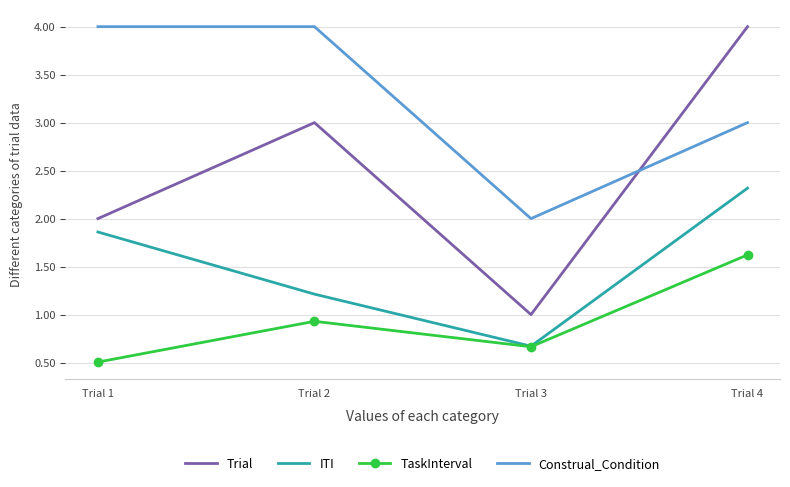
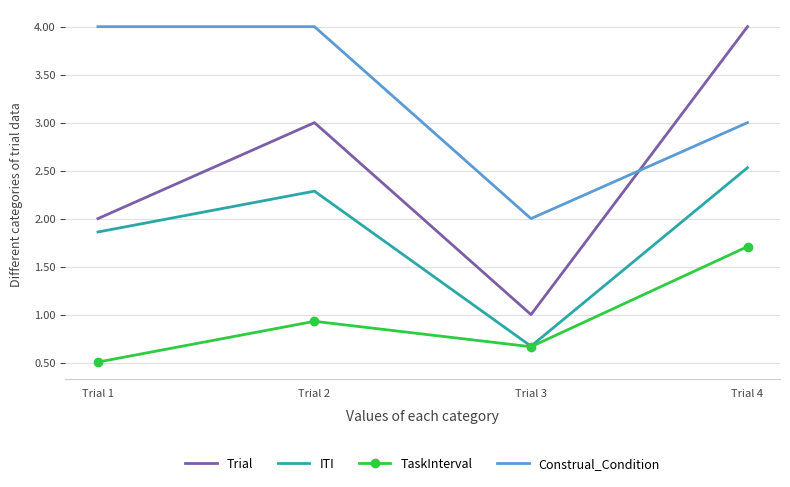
  {
    "Trial": {
      "Trial 1": 2.0,
      "Trial 2": 3.0,
      "Trial 3": 1.0,
      "Trial 4": 4.0
    },
    "ITI": {
      "Trial 1": 1.9,
-     "Trial 2": 1.2,
-     "Trial 4": 2.3
+     "Trial 2": 2.3,
+     "Trial 4": 2.5
    },
    "TaskInterval": {
      "Trial 1": 0.5,
      "Trial 2": 0.9,
-     "Trial 4": 1.6
+     "Trial 4": 1.7
    },
    "Construal_Condition": {
      "Trial 1": 4.0,
      "Trial 2": 4.0,
      "Trial 3": 2.0,
      "Trial 4": 3.0
    }
  }
